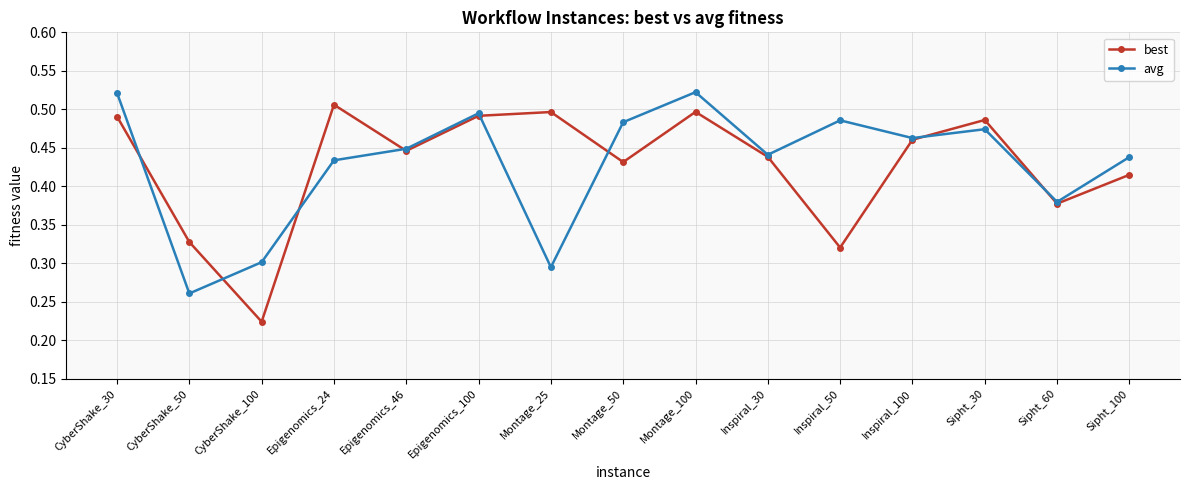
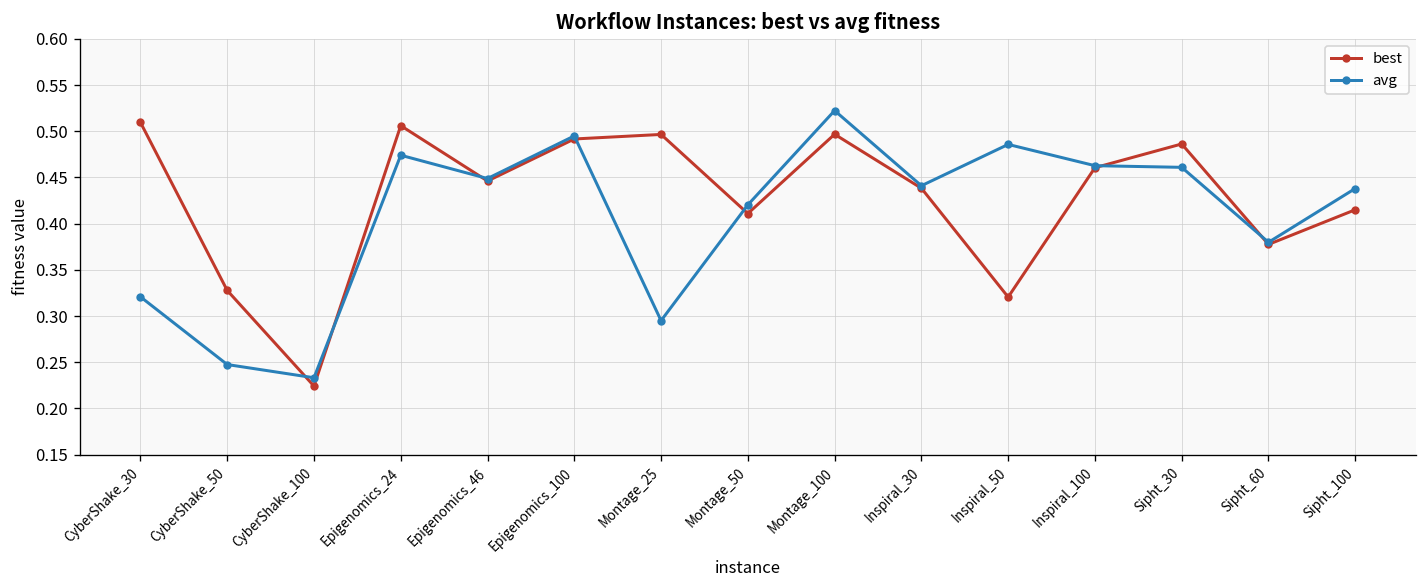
  {
    "best": {
-     "CyberShake_30": 0.49,
+     "CyberShake_30": 0.51,
      "CyberShake_50": 0.33,
      "CyberShake_100": 0.22,
      "Epigenomics_24": 0.51,
      "Montage_25": 0.50,
-     "Montage_50": 0.43,
+     "Montage_50": 0.41,
      "Montage_100": 0.50,
      "Inspiral_50": 0.32,
      "Sipht_30": 0.49,
      "Sipht_100": 0.42
    },
    "avg": {
-     "CyberShake_30": 0.52,
-     "CyberShake_50": 0.26,
-     "CyberShake_100": 0.30,
-     "Epigenomics_24": 0.43,
+     "CyberShake_30": 0.32,
+     "CyberShake_50": 0.25,
+     "CyberShake_100": 0.23,
+     "Epigenomics_24": 0.47,
      "Montage_25": 0.30,
-     "Montage_50": 0.48,
+     "Montage_50": 0.42,
      "Montage_100": 0.52,
      "Inspiral_50": 0.49,
-     "Sipht_30": 0.47,
+     "Sipht_30": 0.46,
      "Sipht_100": 0.44
    }
  }
